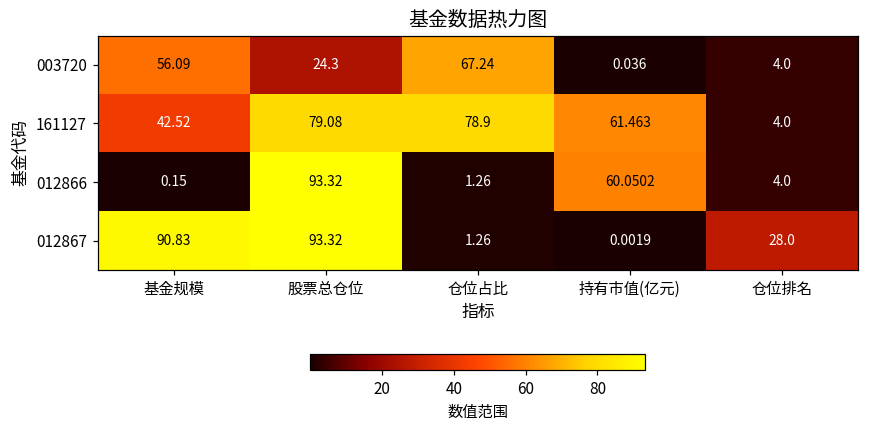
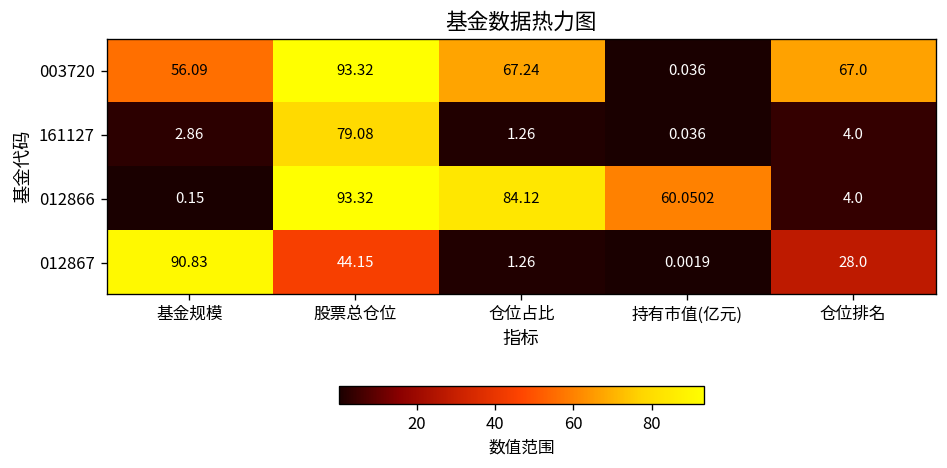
  {
    "003720": {
      "基金规模": 56.09,
-     "股票总仓位": 24.3,
+     "股票总仓位": 93.32,
      "仓位占比": 67.24,
      "持有市值(亿元)": 0.036,
-     "仓位排名": 4.0
+     "仓位排名": 67.0
    },
    "161127": {
-     "基金规模": 42.52,
+     "基金规模": 2.86,
      "股票总仓位": 79.08,
-     "仓位占比": 78.9,
-     "持有市值(亿元)": 61.463,
+     "仓位占比": 1.26,
+     "持有市值(亿元)": 0.036,
      "仓位排名": 4.0
    },
    "012866": {
      "基金规模": 0.15,
      "股票总仓位": 93.32,
-     "仓位占比": 1.26,
+     "仓位占比": 84.12,
      "持有市值(亿元)": 60.0502,
      "仓位排名": 4.0
    },
    "012867": {
      "基金规模": 90.83,
-     "股票总仓位": 93.32,
+     "股票总仓位": 44.15,
      "仓位占比": 1.26,
      "持有市值(亿元)": 0.0019,
      "仓位排名": 28.0
    }
  }
